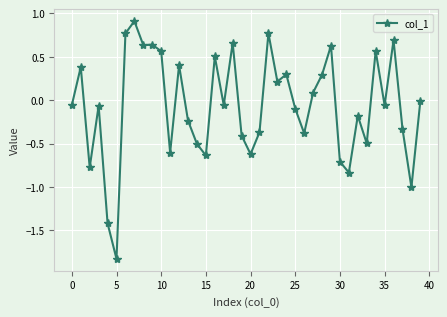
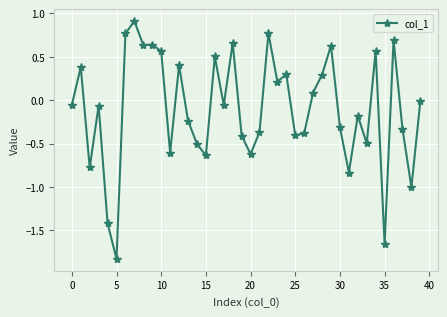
  {
    "0": -0.1,
    "5": -1.8,
    "10": 0.6,
    "15": -0.6,
    "20": -0.6,
-   "25": -0.1,
-   "30": -0.7,
-   "35": -0.1
+   "25": -0.4,
+   "30": -0.3,
+   "35": -1.7
  }
